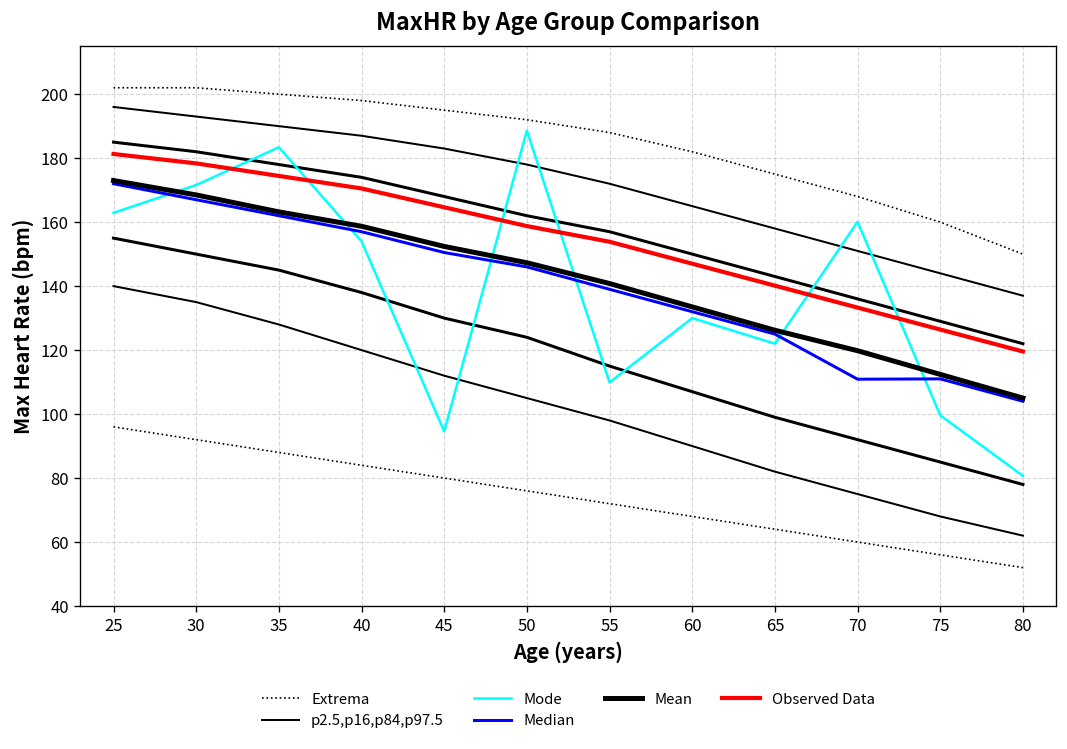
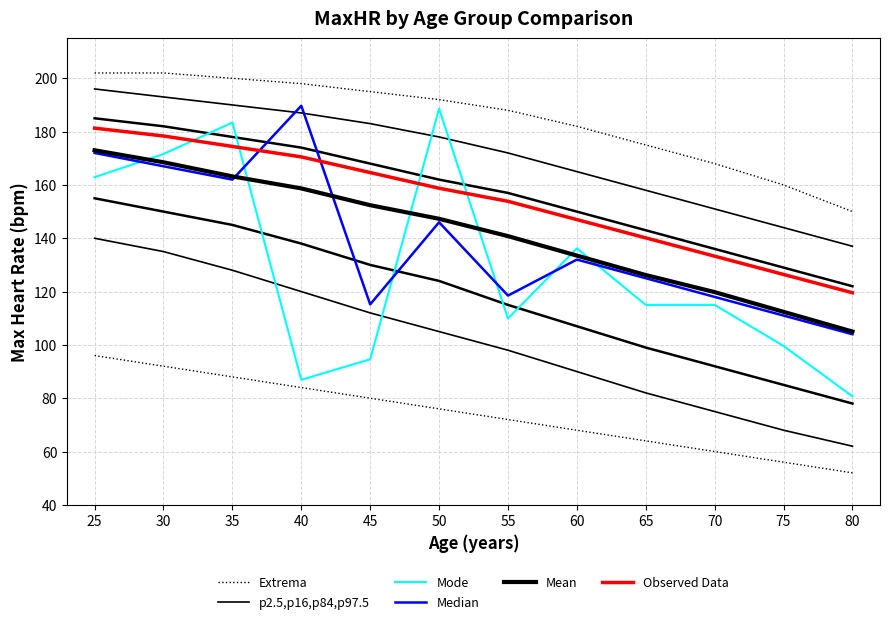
  {
    "Mode": {
      "25": 163,
      "30": 172,
      "35": 183,
-     "40": 154,
+     "40": 87,
      "45": 95,
      "50": 189,
      "55": 110,
-     "60": 130,
-     "65": 122,
-     "70": 160,
+     "60": 136,
+     "65": 115,
+     "70": 115,
      "75": 100,
      "80": 81
    },
    "Median": {
      "25": 172,
      "30": 167,
      "35": 162,
-     "40": 157,
-     "45": 151,
+     "40": 190,
+     "45": 115,
      "50": 146,
-     "55": 139,
+     "55": 119,
      "60": 132,
      "65": 125,
-     "70": 111,
+     "70": 118,
      "75": 111,
      "80": 104
    },
    "Observed Data": {
      "25": 181,
      "30": 178,
      "35": 174,
      "40": 171,
      "45": 165,
      "50": 159,
      "55": 154,
      "60": 147,
      "65": 140,
      "70": 133,
      "75": 126,
      "80": 120
    }
  }
